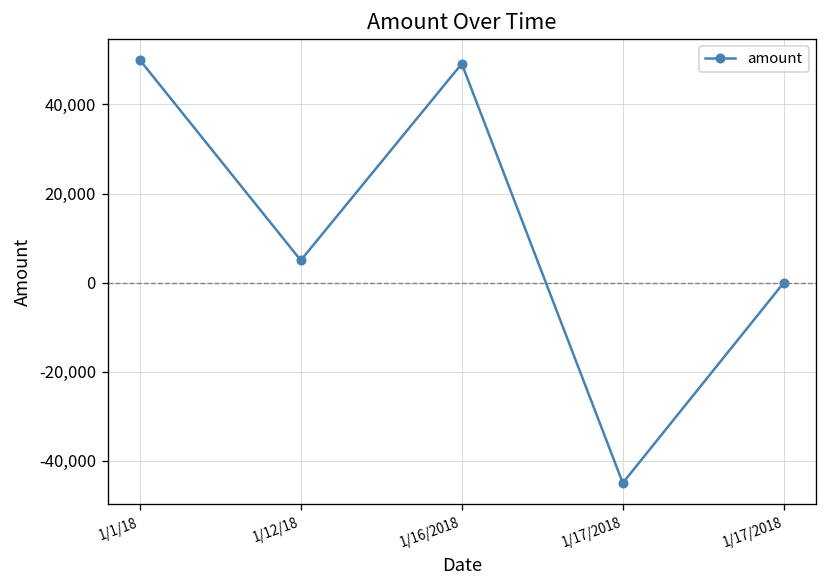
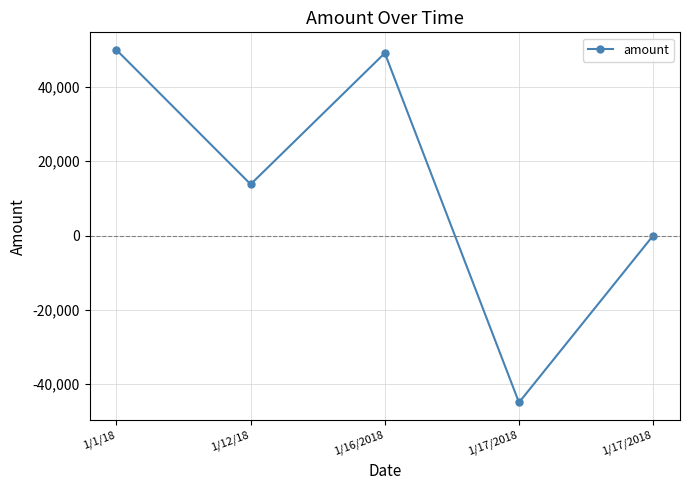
  {
    "1/1/18": "50,000",
-   "1/12/18": "5,000",
+   "1/12/18": "14,000",
    "1/16/2018": "49,000"
  }
